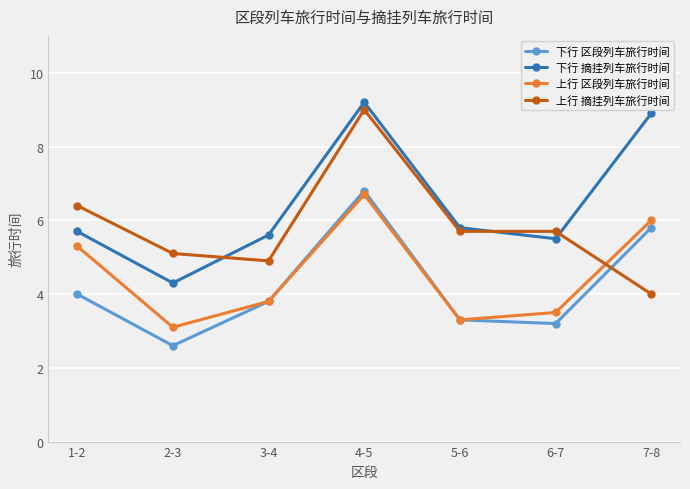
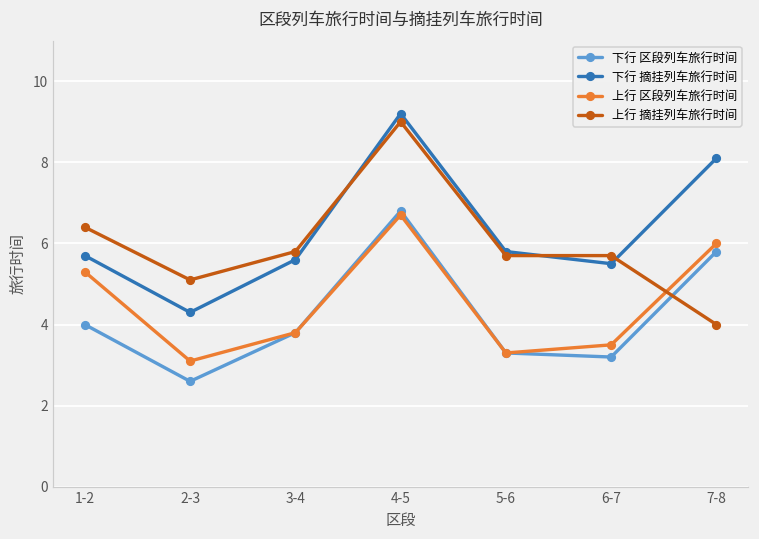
  {
    "下行 区段列车旅行时间": {
      "1-2": 4.0,
      "2-3": 2.6,
      "4-5": 6.8,
      "6-7": 3.2,
      "7-8": 5.8
    },
    "下行 摘挂列车旅行时间": {
      "1-2": 5.7,
      "2-3": 4.3,
      "3-4": 5.6,
      "4-5": 9.2,
      "5-6": 5.8,
      "6-7": 5.5,
-     "7-8": 8.9
+     "7-8": 8.1
    },
    "上行 区段列车旅行时间": {
      "1-2": 5.3,
      "2-3": 3.1,
      "4-5": 6.7,
      "6-7": 3.5,
      "7-8": 6.0
    },
    "上行 摘挂列车旅行时间": {
      "1-2": 6.4,
      "2-3": 5.1,
-     "3-4": 4.9,
+     "3-4": 5.8,
      "4-5": 9.0,
      "5-6": 5.7,
      "6-7": 5.7,
      "7-8": 4.0
    }
  }
